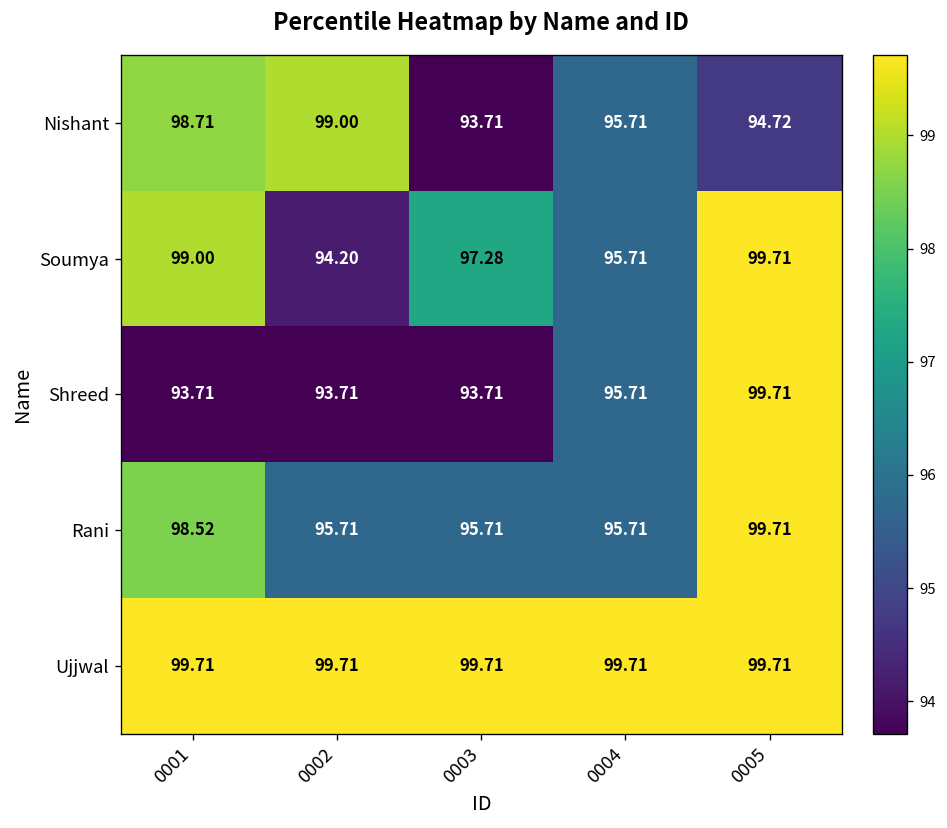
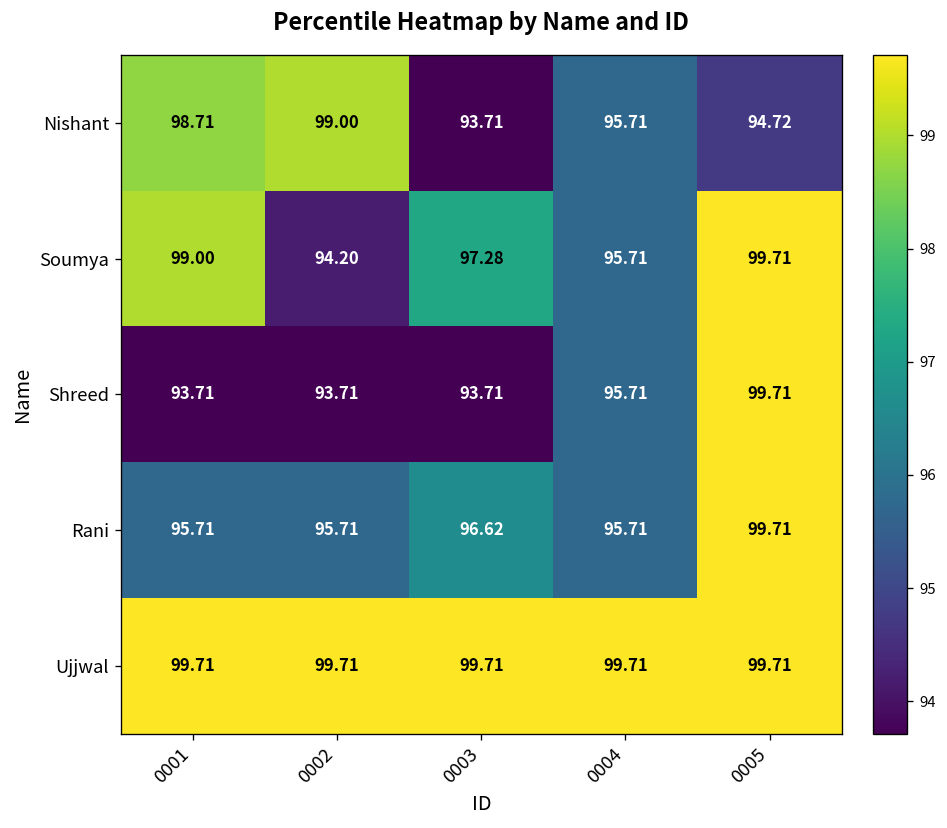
  {
    "Nishant": {
      "0001": 98.71,
      "0002": 99.00,
      "0003": 93.71,
      "0004": 95.71,
      "0005": 94.72
    },
    "Soumya": {
      "0001": 99.00,
      "0002": 94.20,
      "0003": 97.28,
      "0004": 95.71,
      "0005": 99.71
    },
    "Shreed": {
      "0001": 93.71,
      "0002": 93.71,
      "0003": 93.71,
      "0004": 95.71,
      "0005": 99.71
    },
    "Rani": {
-     "0001": 98.52,
+     "0001": 95.71,
      "0002": 95.71,
-     "0003": 95.71,
+     "0003": 96.62,
      "0004": 95.71,
      "0005": 99.71
    },
    "Ujjwal": {
      "0001": 99.71,
      "0002": 99.71,
      "0003": 99.71,
      "0004": 99.71,
      "0005": 99.71
    }
  }
